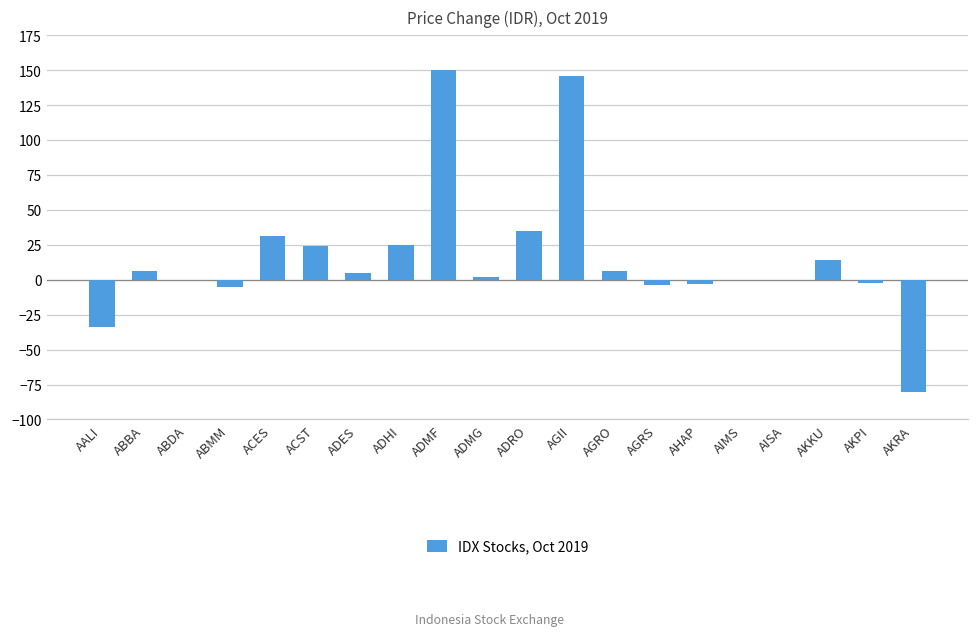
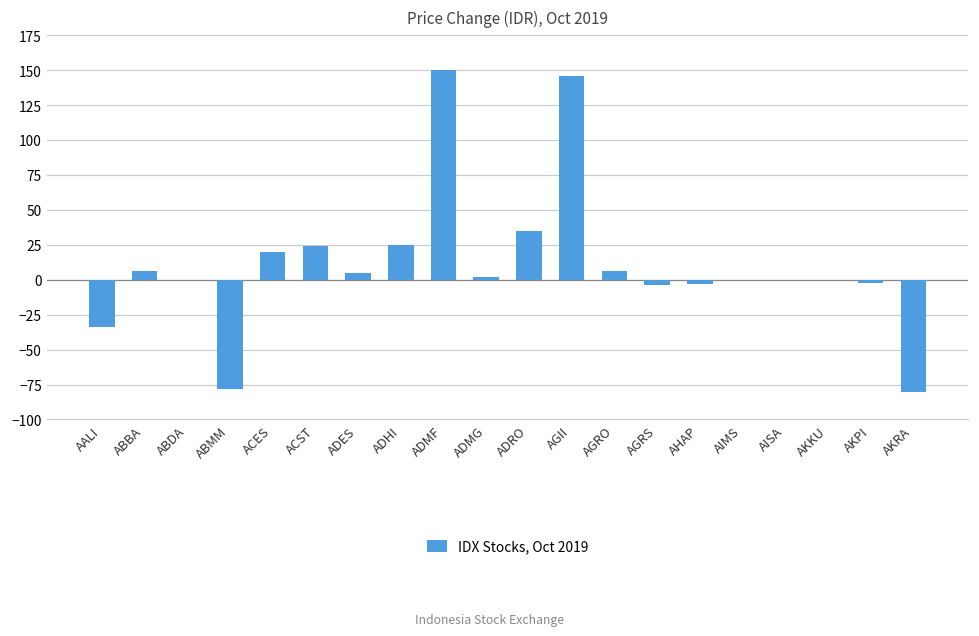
  {
    "AALI": -34,
    "ABBA": 6,
    "ABDA": 0,
-   "ABMM": -5,
-   "ACES": 31,
+   "ABMM": -78,
+   "ACES": 20,
    "ACST": 24,
    "ADES": 5,
    "ADHI": 25,
    "ADMF": 150,
    "ADMG": 2,
    "ADRO": 35,
    "AGII": 146,
    "AGRO": 6,
    "AGRS": -4,
    "AHAP": -3,
    "AIMS": 0,
    "AISA": 0,
-   "AKKU": 14,
+   "AKKU": 0,
    "AKPI": -2,
    "AKRA": -80
  }
